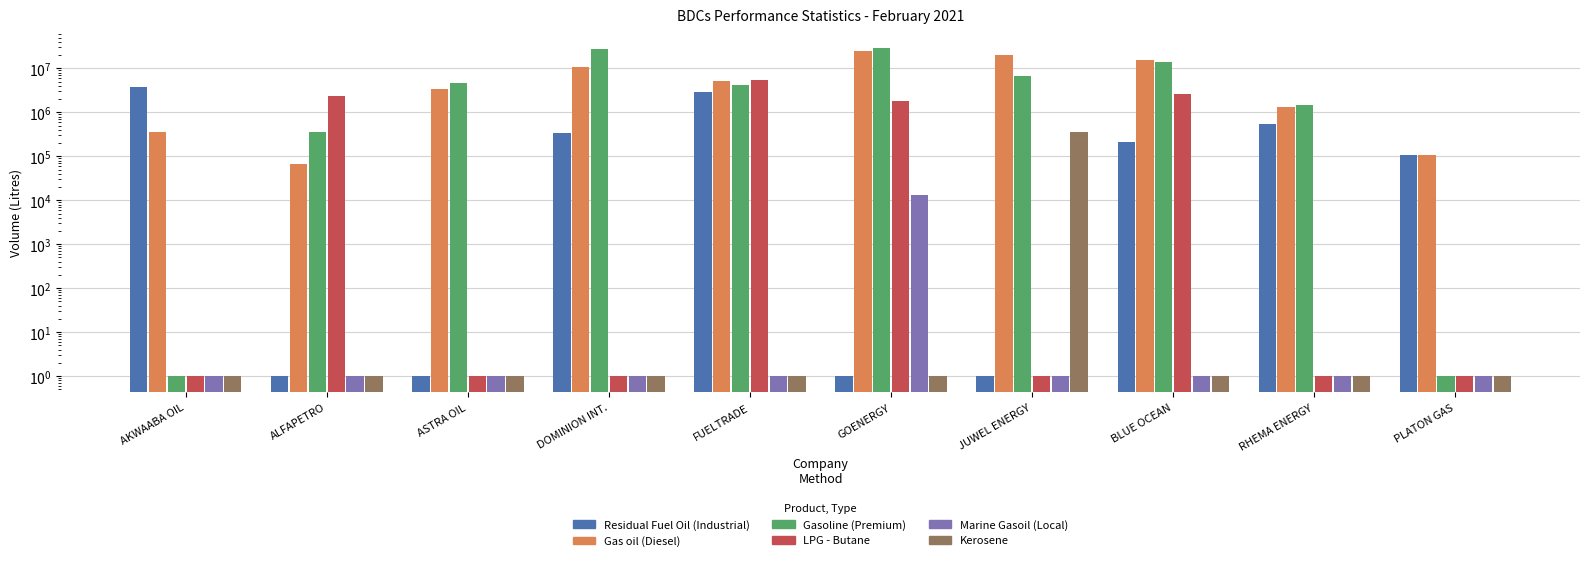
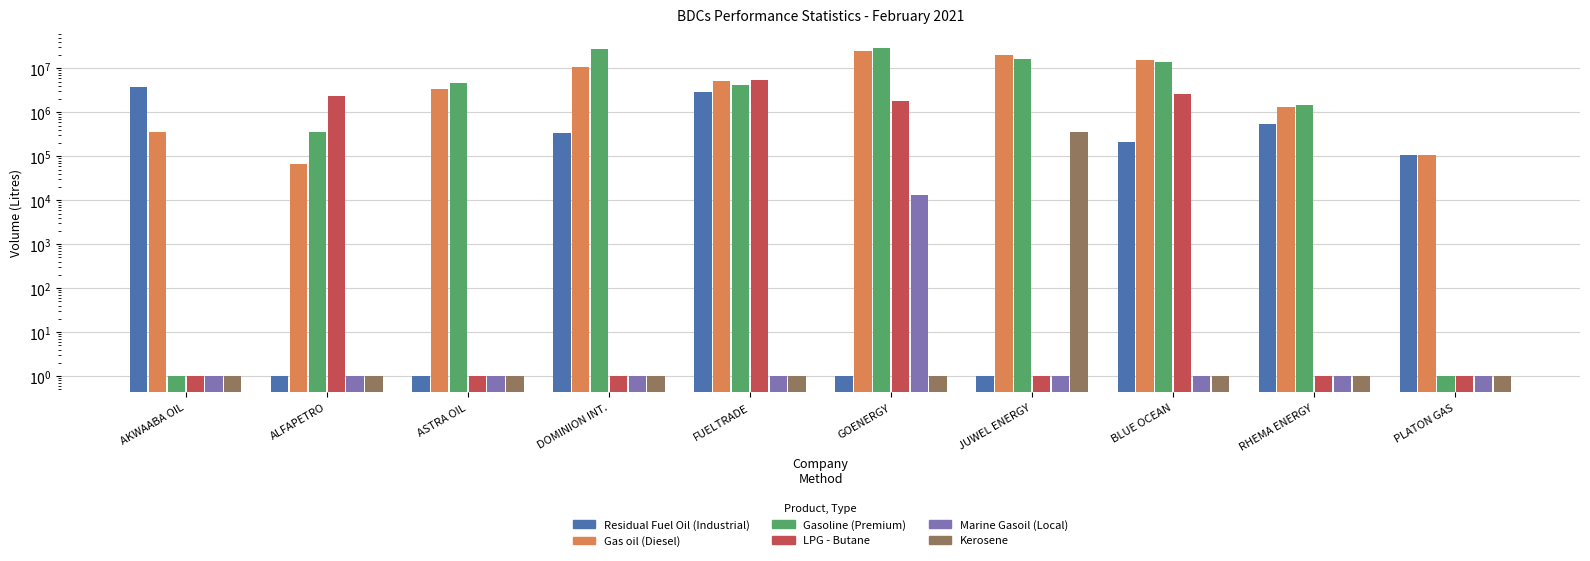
  {
    "Gasoline (Premium)": {
      "AKWAABA OIL": 1,
      "ALFAPETRO": 400000,
      "ASTRA OIL": 5000000,
      "DOMINION INT.": 30000000,
      "FUELTRADE": 4000000,
      "GOENERGY": 30000000,
-     "JUWEL ENERGY": 7000000,
+     "JUWEL ENERGY": 16000000,
      "BLUE OCEAN": 14000000,
      "RHEMA ENERGY": 1400000,
      "PLATON GAS": 1
    },
    "Kerosene": {
      "AKWAABA OIL": 1,
      "ALFAPETRO": 1,
      "ASTRA OIL": 1,
      "DOMINION INT.": 1,
      "FUELTRADE": 1,
      "GOENERGY": 1,
      "JUWEL ENERGY": 400000,
      "BLUE OCEAN": 1,
      "RHEMA ENERGY": 1,
      "PLATON GAS": 1
    }
  }
